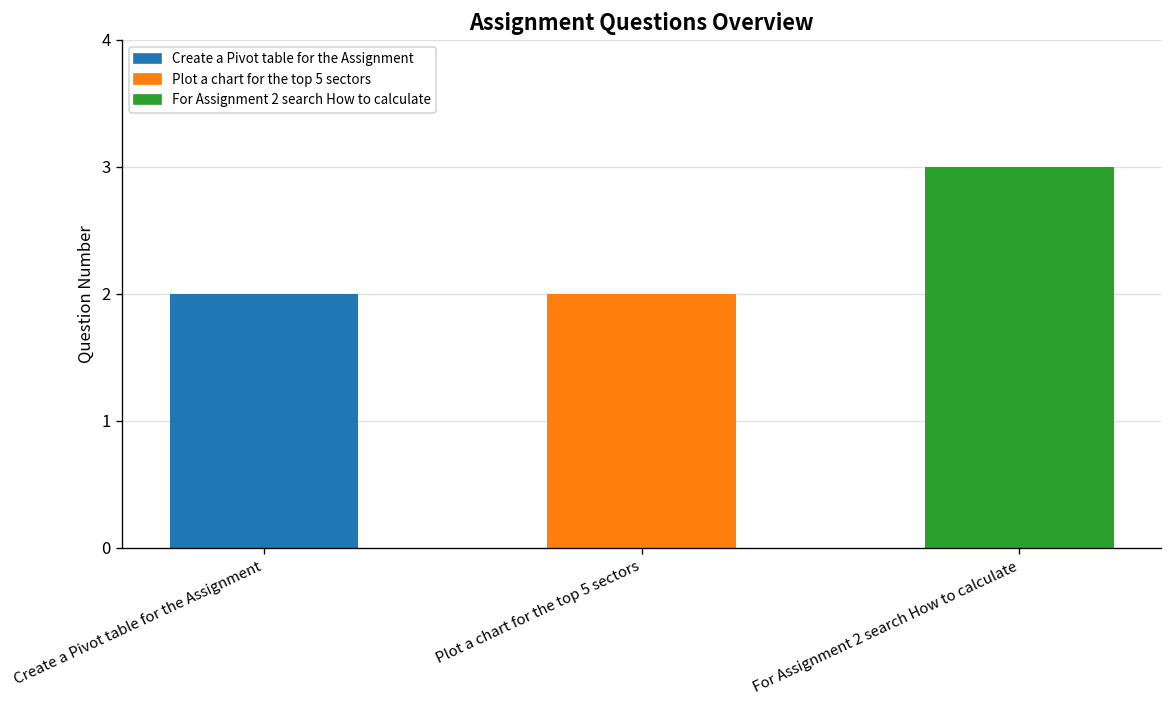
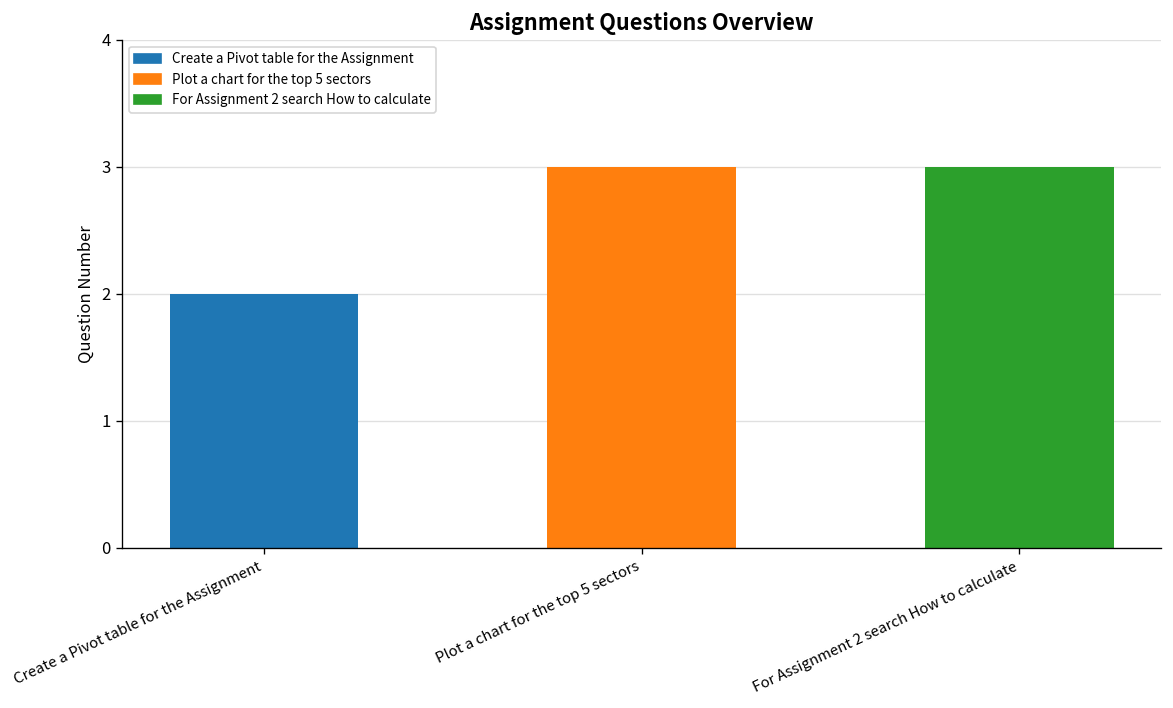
  {
    "Create a Pivot table for the Assignment": 2,
-   "Plot a chart for the top 5 sectors": 2,
+   "Plot a chart for the top 5 sectors": 3,
    "For Assignment 2 search How to calculate": 3
  }
